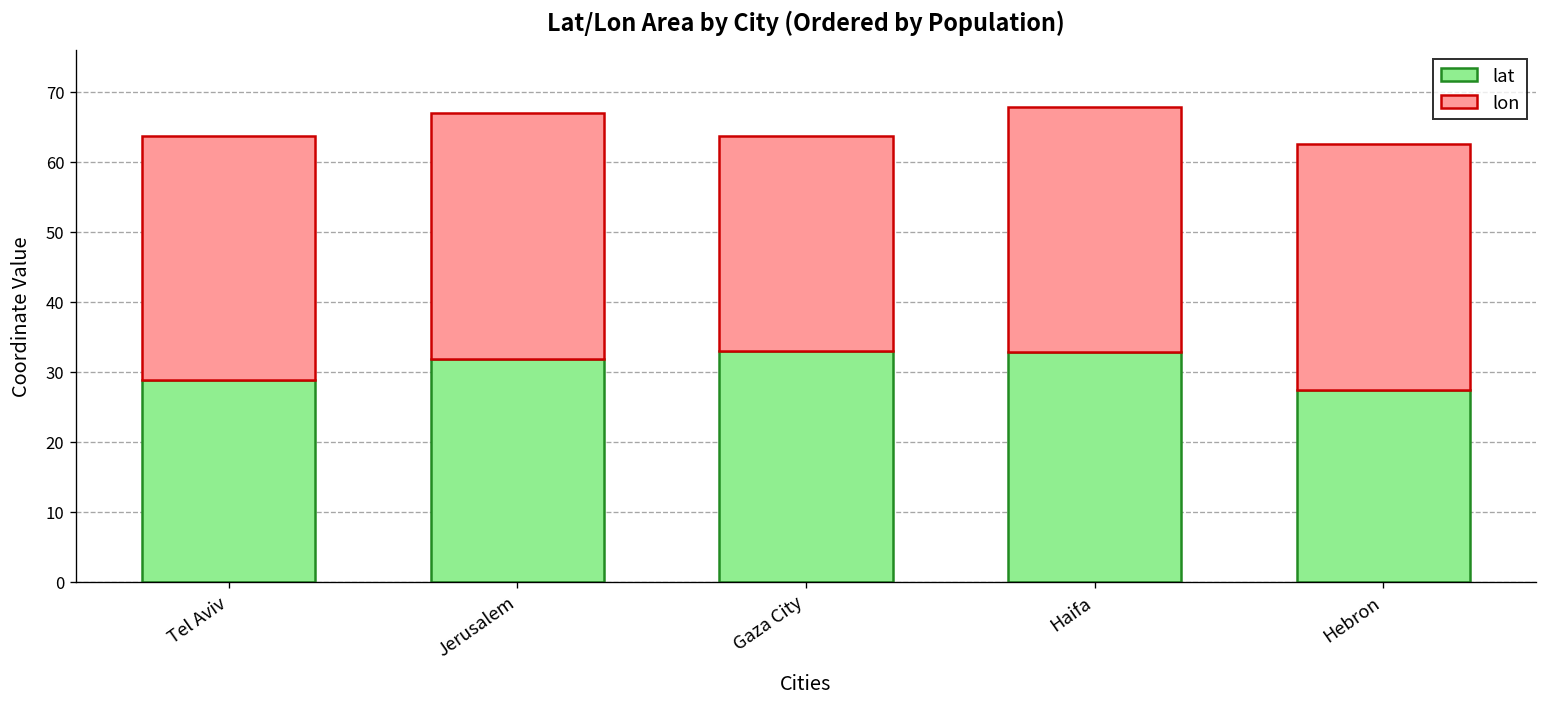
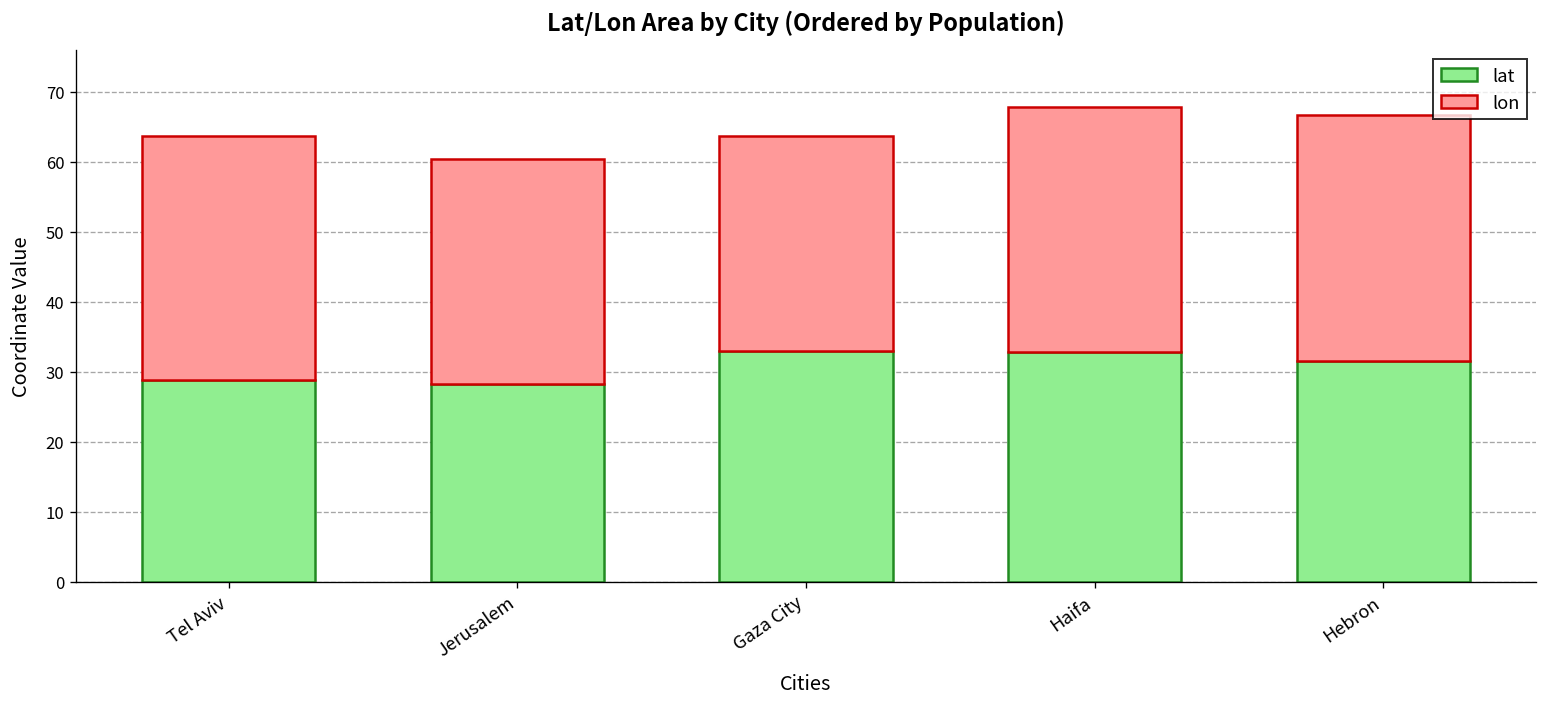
  {
    "lat": {
      "Tel Aviv": 29,
-     "Jerusalem": 32,
+     "Jerusalem": 28,
      "Gaza City": 33,
      "Haifa": 33,
-     "Hebron": 27
+     "Hebron": 32
    },
    "lon": {
      "Tel Aviv": 35,
-     "Jerusalem": 35,
+     "Jerusalem": 32,
      "Gaza City": 31,
      "Haifa": 35,
      "Hebron": 35
    }
  }
